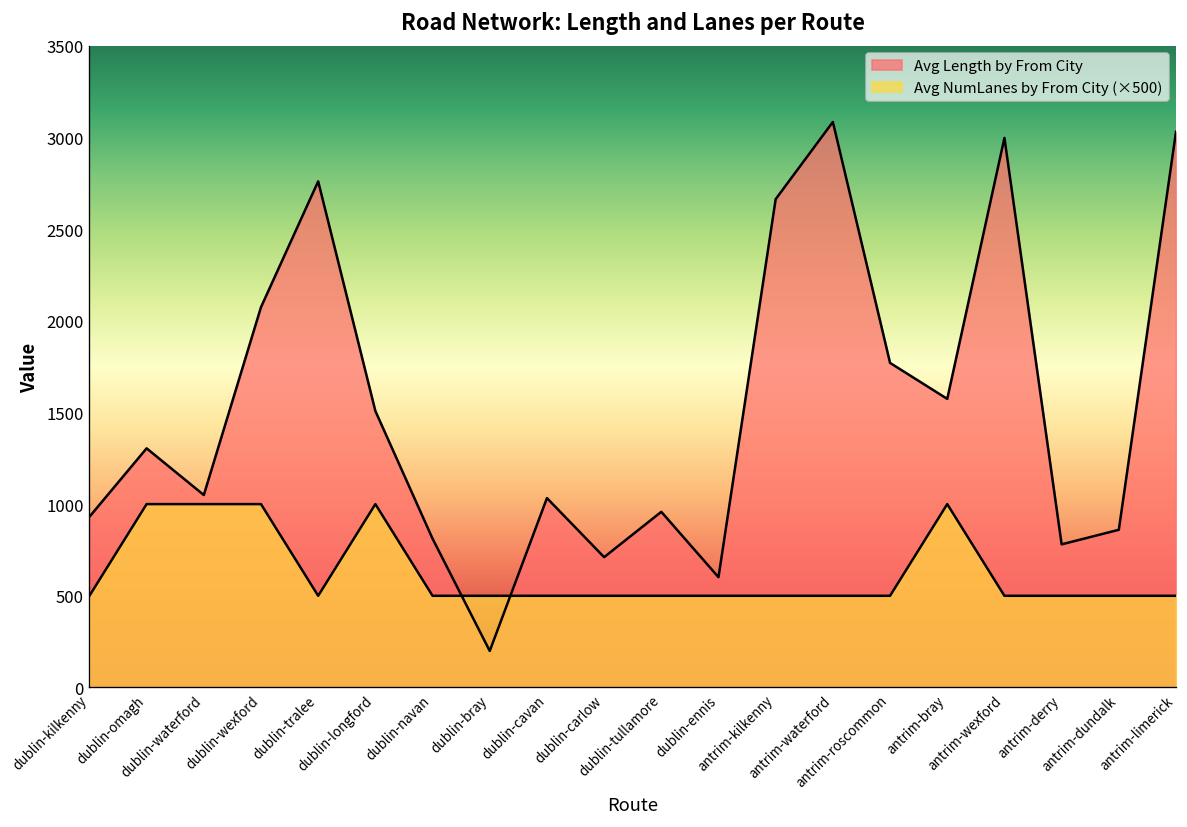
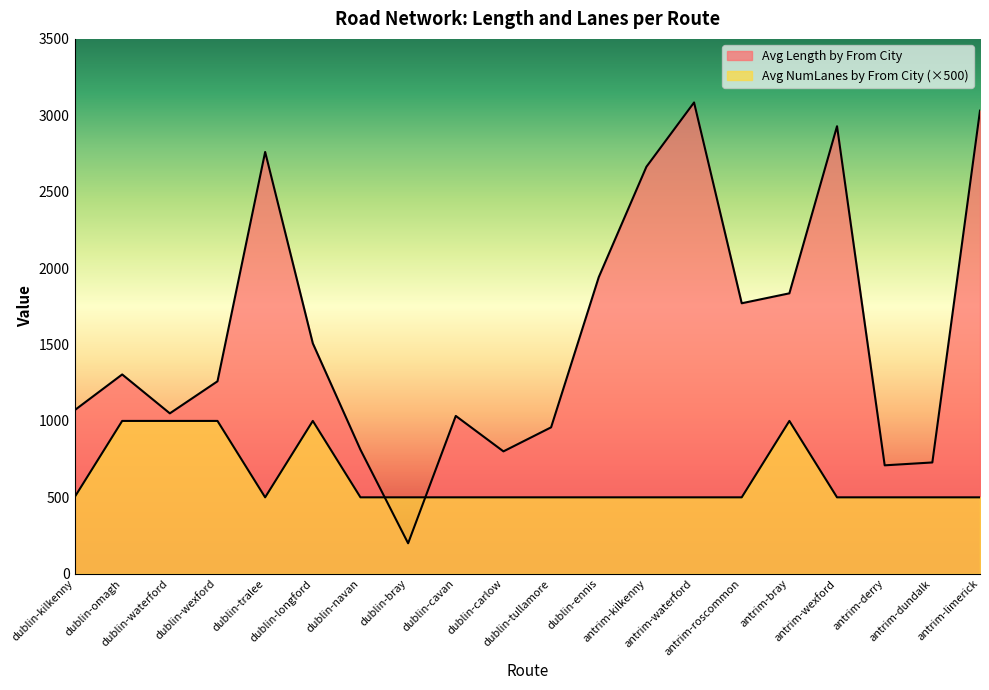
  {
    "Avg Length by From City": {
-     "dublin-kilkenny": 930,
+     "dublin-kilkenny": 1070,
      "dublin-omagh": 1300,
      "dublin-waterford": 1050,
-     "dublin-wexford": 2070,
+     "dublin-wexford": 1260,
      "dublin-tralee": 2760,
      "dublin-longford": 1510,
      "dublin-navan": 810,
      "dublin-bray": 200,
      "dublin-cavan": 1030,
-     "dublin-carlow": 710,
+     "dublin-carlow": 800,
      "dublin-tullamore": 960,
-     "dublin-ennis": 600,
+     "dublin-ennis": 1940,
      "antrim-kilkenny": 2660,
      "antrim-waterford": 3080,
      "antrim-roscommon": 1770,
-     "antrim-bray": 1570,
-     "antrim-wexford": 3000,
-     "antrim-derry": 780,
-     "antrim-dundalk": 860,
+     "antrim-bray": 1830,
+     "antrim-wexford": 2930,
+     "antrim-derry": 710,
+     "antrim-dundalk": 730,
      "antrim-limerick": 3030
    },
    "Avg NumLanes by From City (×500)": {
      "dublin-kilkenny": 500,
      "dublin-omagh": 1000,
      "dublin-waterford": 1000,
      "dublin-wexford": 1000,
      "dublin-tralee": 500,
      "dublin-longford": 1000,
      "dublin-navan": 500,
      "dublin-bray": 500,
      "dublin-cavan": 500,
      "dublin-carlow": 500,
      "dublin-tullamore": 500,
      "dublin-ennis": 500,
      "antrim-kilkenny": 500,
      "antrim-waterford": 500,
      "antrim-roscommon": 500,
      "antrim-bray": 1000,
      "antrim-wexford": 500,
      "antrim-derry": 500,
      "antrim-dundalk": 500,
      "antrim-limerick": 500
    }
  }
